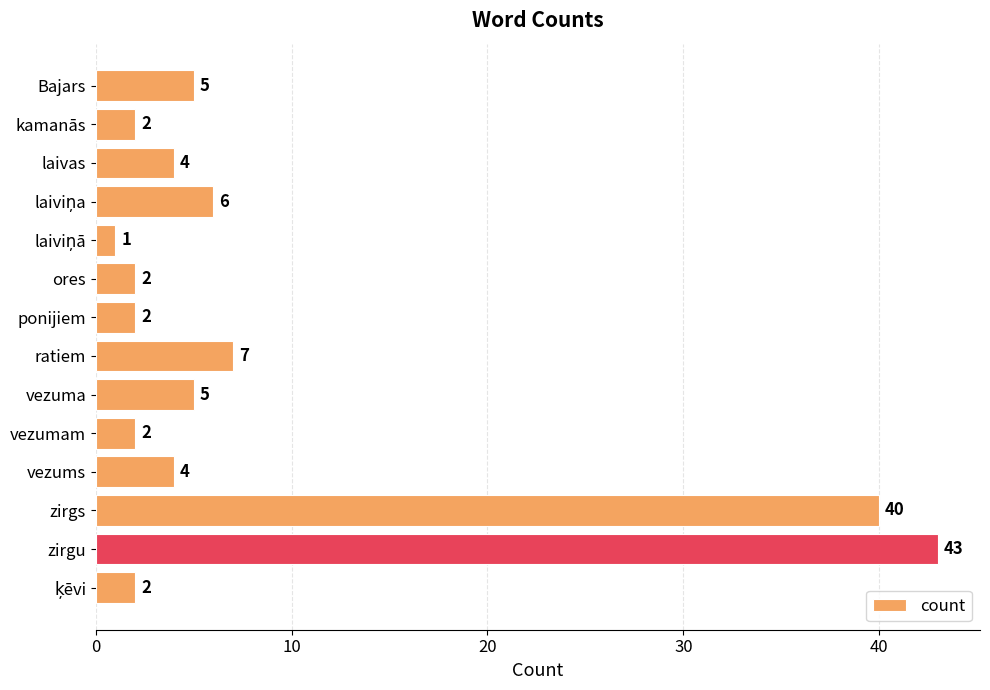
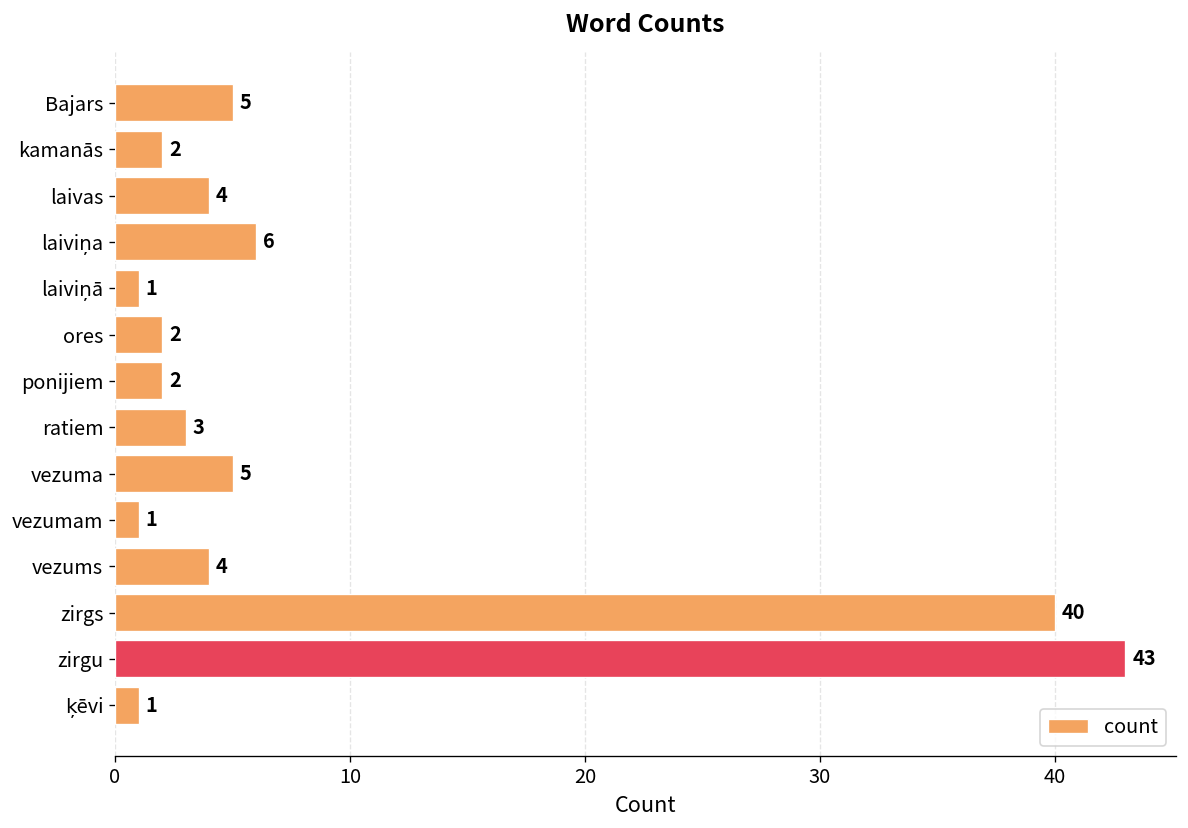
  {
    "Bajars": 5,
    "kamanās": 2,
    "laivas": 4,
    "laiviņa": 6,
    "laiviņā": 1,
    "ores": 2,
    "ponijiem": 2,
-   "ratiem": 7,
+   "ratiem": 3,
    "vezuma": 5,
-   "vezumam": 2,
+   "vezumam": 1,
    "vezums": 4,
    "zirgs": 40,
    "zirgu": 43,
-   "ķēvi": 2
+   "ķēvi": 1
  }
